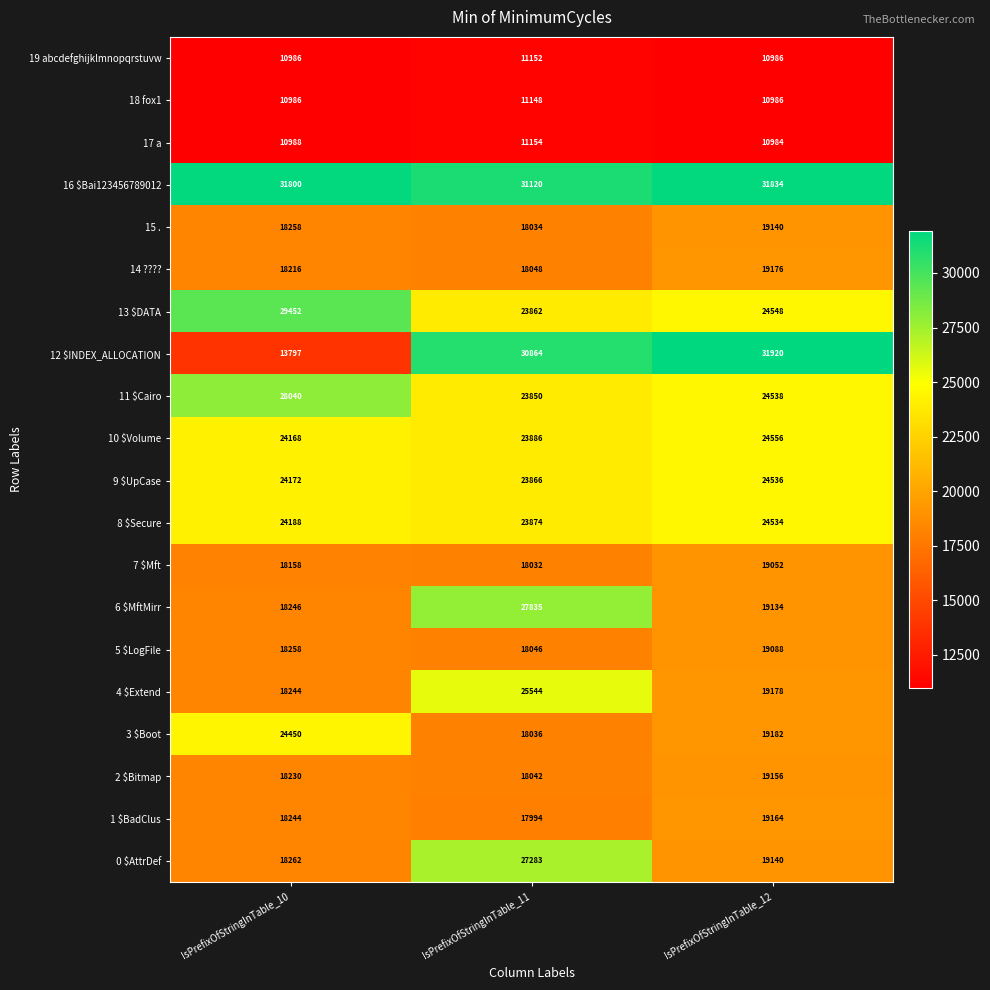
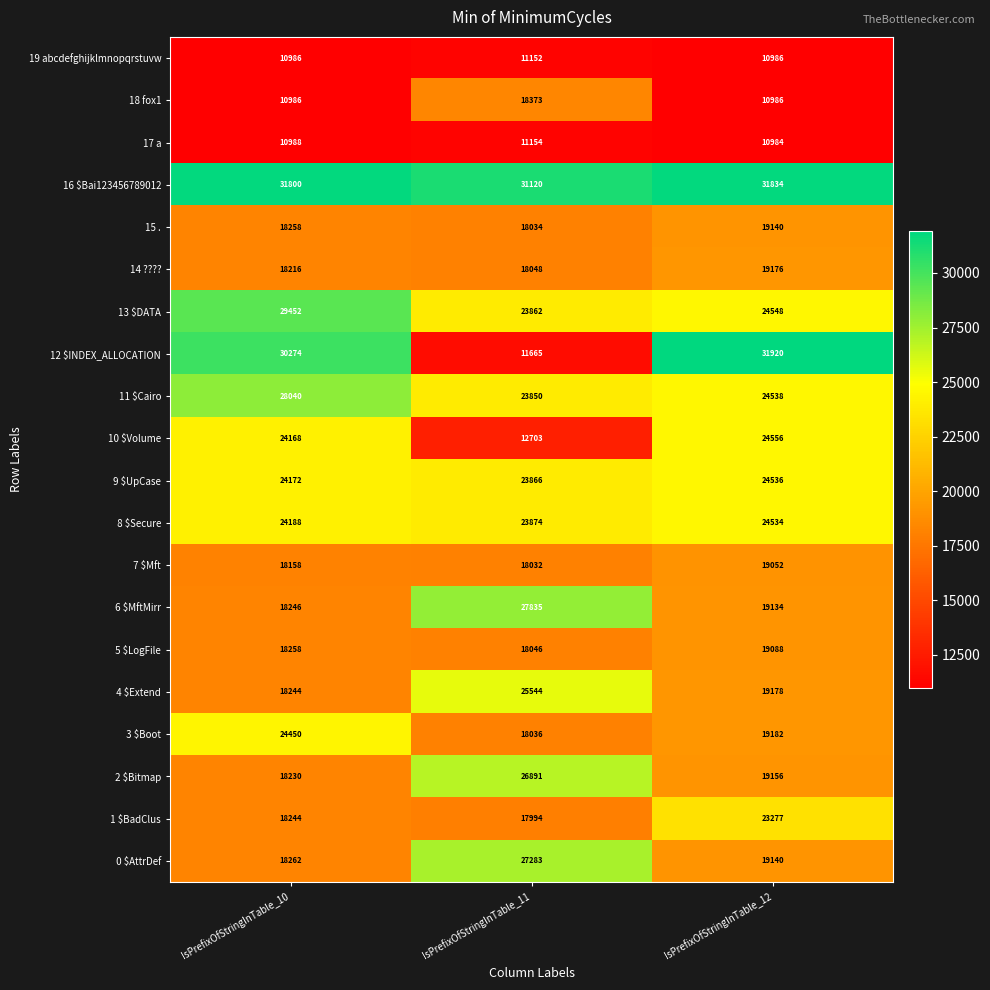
  {
    "19 abcdefghijklmnopqrstuvw": {
      "IsPrefixOfStringInTable_10": 10986,
      "IsPrefixOfStringInTable_11": 11152,
      "IsPrefixOfStringInTable_12": 10986
    },
    "18 fox1": {
      "IsPrefixOfStringInTable_10": 10986,
-     "IsPrefixOfStringInTable_11": 11148,
+     "IsPrefixOfStringInTable_11": 18373,
      "IsPrefixOfStringInTable_12": 10986
    },
    "17 a": {
      "IsPrefixOfStringInTable_10": 10988,
      "IsPrefixOfStringInTable_11": 11154,
      "IsPrefixOfStringInTable_12": 10984
    },
    "16 $Bai123456789012": {
      "IsPrefixOfStringInTable_10": 31800,
      "IsPrefixOfStringInTable_11": 31120,
      "IsPrefixOfStringInTable_12": 31834
    },
    "15 .": {
      "IsPrefixOfStringInTable_10": 18258,
      "IsPrefixOfStringInTable_11": 18034,
      "IsPrefixOfStringInTable_12": 19140
    },
    "14 ????": {
      "IsPrefixOfStringInTable_10": 18216,
      "IsPrefixOfStringInTable_11": 18048,
      "IsPrefixOfStringInTable_12": 19176
    },
    "13 $DATA": {
      "IsPrefixOfStringInTable_10": 29452,
      "IsPrefixOfStringInTable_11": 23862,
      "IsPrefixOfStringInTable_12": 24548
    },
    "12 $INDEX_ALLOCATION": {
-     "IsPrefixOfStringInTable_10": 13797,
-     "IsPrefixOfStringInTable_11": 30864,
+     "IsPrefixOfStringInTable_10": 30274,
+     "IsPrefixOfStringInTable_11": 11665,
      "IsPrefixOfStringInTable_12": 31920
    },
    "11 $Cairo": {
      "IsPrefixOfStringInTable_10": 28040,
      "IsPrefixOfStringInTable_11": 23850,
      "IsPrefixOfStringInTable_12": 24538
    },
    "10 $Volume": {
      "IsPrefixOfStringInTable_10": 24168,
-     "IsPrefixOfStringInTable_11": 23886,
+     "IsPrefixOfStringInTable_11": 12703,
      "IsPrefixOfStringInTable_12": 24556
    },
    "9 $UpCase": {
      "IsPrefixOfStringInTable_10": 24172,
      "IsPrefixOfStringInTable_11": 23866,
      "IsPrefixOfStringInTable_12": 24536
    },
    "8 $Secure": {
      "IsPrefixOfStringInTable_10": 24188,
      "IsPrefixOfStringInTable_11": 23874,
      "IsPrefixOfStringInTable_12": 24534
    },
    "7 $Mft": {
      "IsPrefixOfStringInTable_10": 18158,
      "IsPrefixOfStringInTable_11": 18032,
      "IsPrefixOfStringInTable_12": 19052
    },
    "6 $MftMirr": {
      "IsPrefixOfStringInTable_10": 18246,
      "IsPrefixOfStringInTable_11": 27835,
      "IsPrefixOfStringInTable_12": 19134
    },
    "5 $LogFile": {
      "IsPrefixOfStringInTable_10": 18258,
      "IsPrefixOfStringInTable_11": 18046,
      "IsPrefixOfStringInTable_12": 19088
    },
    "4 $Extend": {
      "IsPrefixOfStringInTable_10": 18244,
      "IsPrefixOfStringInTable_11": 25544,
      "IsPrefixOfStringInTable_12": 19178
    },
    "3 $Boot": {
      "IsPrefixOfStringInTable_10": 24450,
      "IsPrefixOfStringInTable_11": 18036,
      "IsPrefixOfStringInTable_12": 19182
    },
    "2 $Bitmap": {
      "IsPrefixOfStringInTable_10": 18230,
-     "IsPrefixOfStringInTable_11": 18042,
+     "IsPrefixOfStringInTable_11": 26891,
      "IsPrefixOfStringInTable_12": 19156
    },
    "1 $BadClus": {
      "IsPrefixOfStringInTable_10": 18244,
      "IsPrefixOfStringInTable_11": 17994,
-     "IsPrefixOfStringInTable_12": 19164
+     "IsPrefixOfStringInTable_12": 23277
    },
    "0 $AttrDef": {
      "IsPrefixOfStringInTable_10": 18262,
      "IsPrefixOfStringInTable_11": 27283,
      "IsPrefixOfStringInTable_12": 19140
    }
  }
